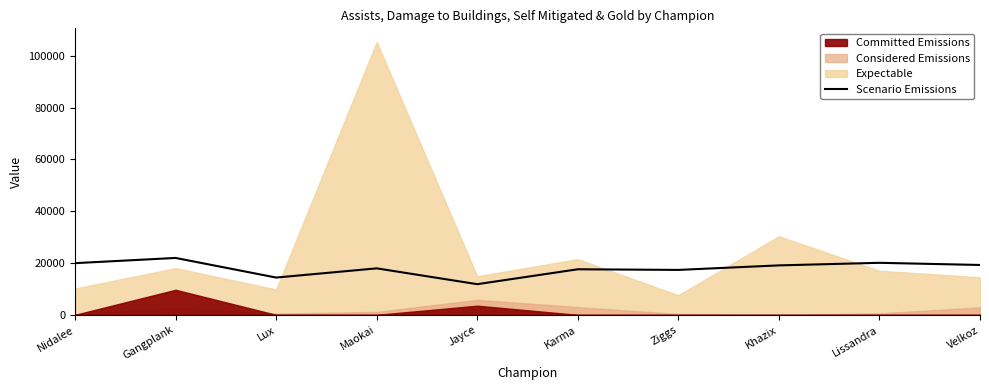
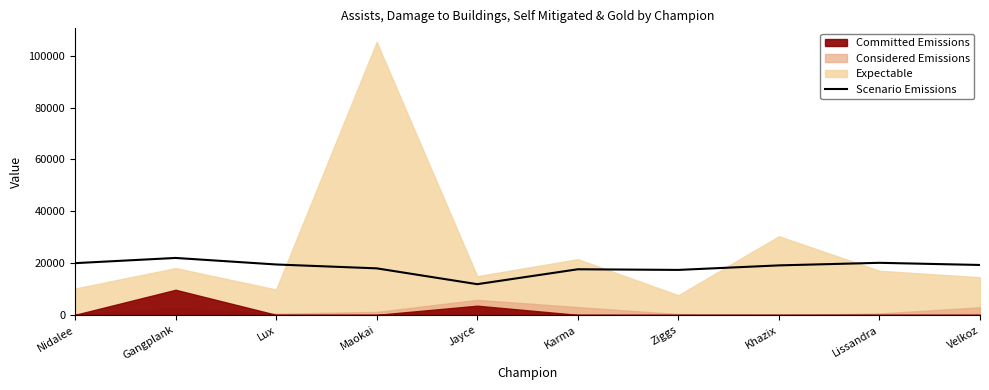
  {
    "Scenario Emissions": {
      "Nidalee": 20000,
      "Gangplank": 22000,
-     "Lux": 14000,
+     "Lux": 19000,
      "Maokai": 18000,
      "Jayce": 12000,
      "Karma": 18000,
      "Ziggs": 17000,
      "Khazix": 19000,
      "Lissandra": 20000,
      "Velkoz": 19000
    },
    "Committed Emissions": {
      "Gangplank": 10000,
      "Jayce": 4000
    }
  }
